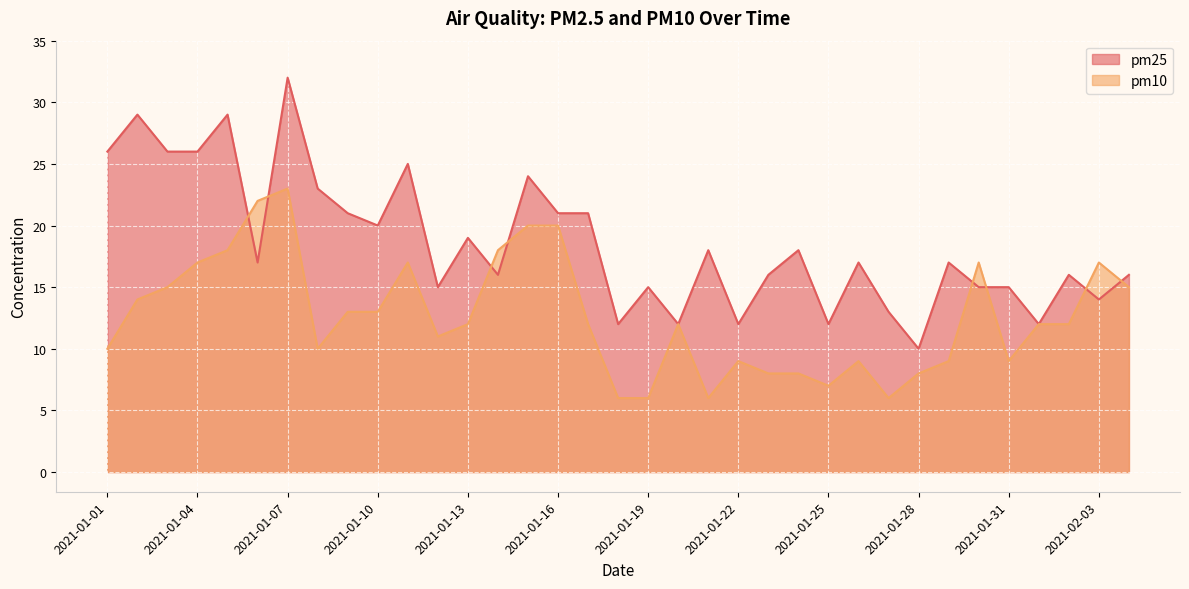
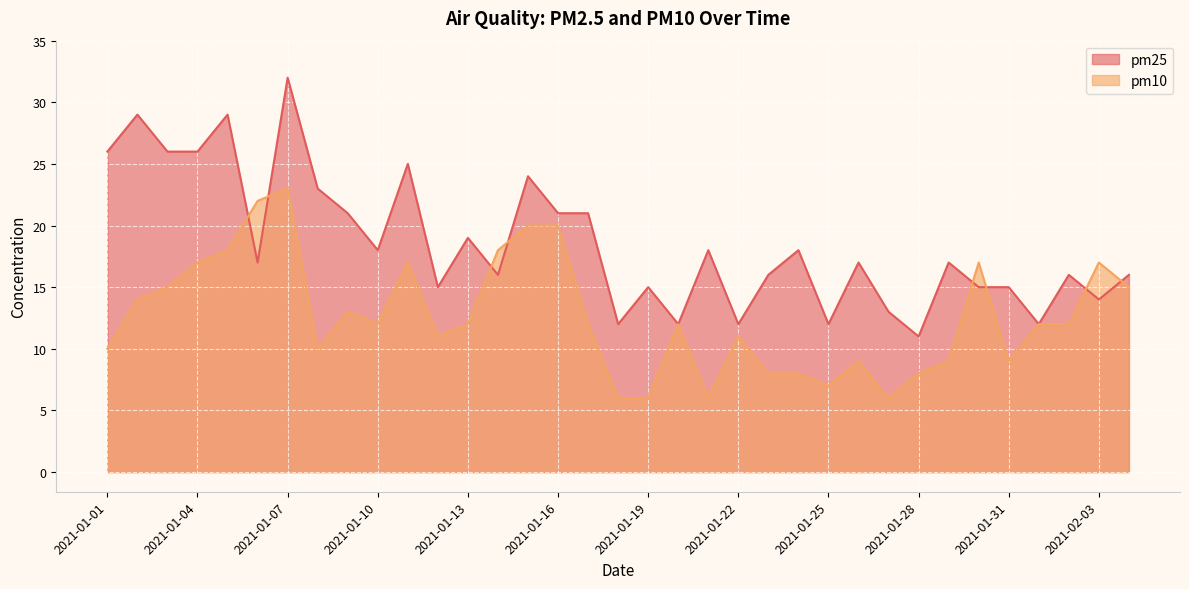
  {
    "pm25": {
      "2021-01-01": 26,
      "2021-01-04": 26,
      "2021-01-07": 32,
-     "2021-01-10": 20,
+     "2021-01-10": 18,
      "2021-01-13": 19,
      "2021-01-16": 21,
      "2021-01-19": 15,
      "2021-01-22": 12,
      "2021-01-25": 12,
-     "2021-01-28": 10,
+     "2021-01-28": 11,
      "2021-01-31": 15,
      "2021-02-03": 14
    },
    "pm10": {
      "2021-01-01": 10,
      "2021-01-04": 17,
      "2021-01-07": 23,
-     "2021-01-10": 13,
+     "2021-01-10": 12,
      "2021-01-13": 12,
      "2021-01-16": 20,
      "2021-01-19": 6,
-     "2021-01-22": 9,
+     "2021-01-22": 11,
      "2021-01-25": 7,
      "2021-01-28": 8,
      "2021-01-31": 9,
      "2021-02-03": 17
    }
  }
